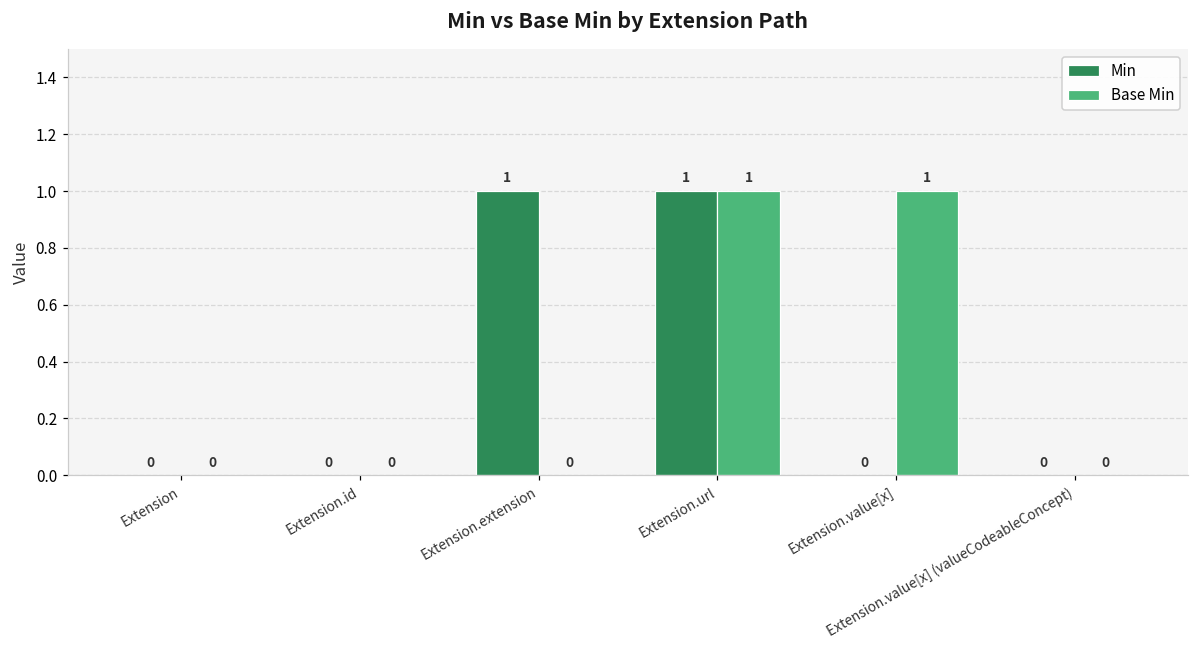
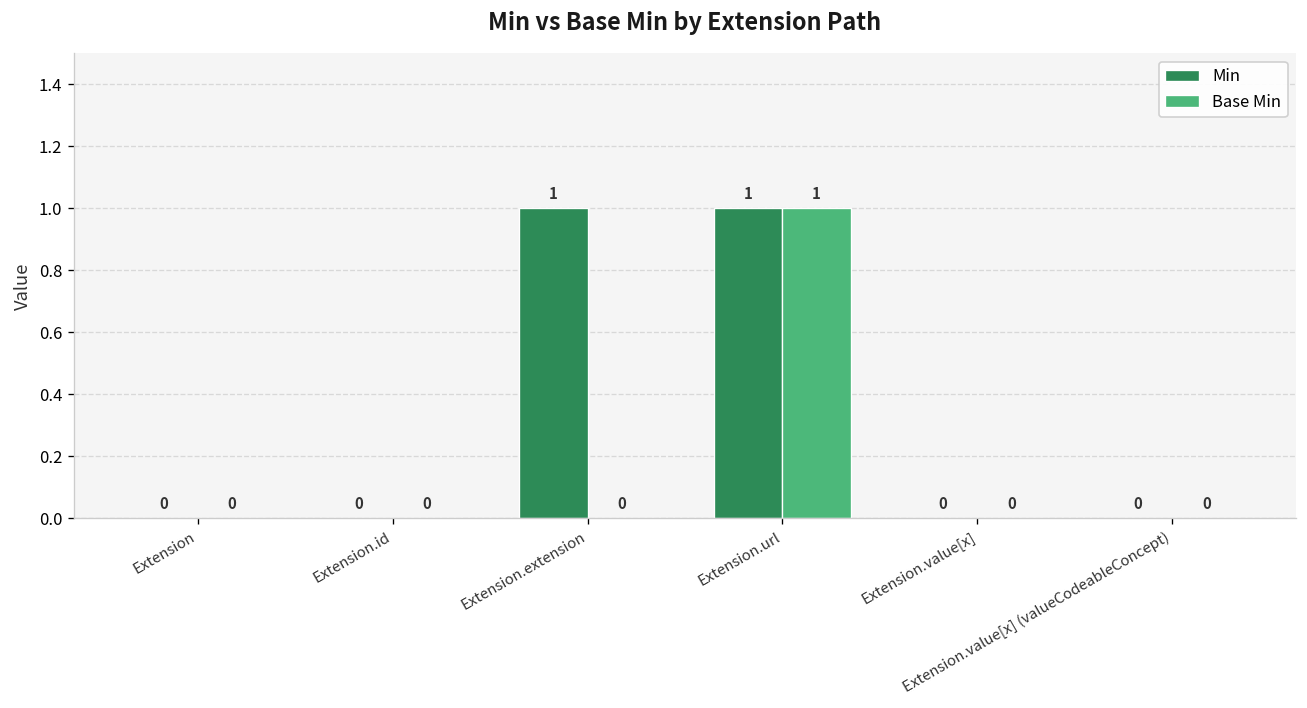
  {
    "Min": {
      "Extension": 0,
      "Extension.id": 0,
      "Extension.extension": 1,
      "Extension.url": 1,
      "Extension.value[x]": 0,
      "Extension.value[x] (valueCodeableConcept)": 0
    },
    "Base Min": {
      "Extension": 0,
      "Extension.id": 0,
      "Extension.extension": 0,
      "Extension.url": 1,
-     "Extension.value[x]": 1,
+     "Extension.value[x]": 0,
      "Extension.value[x] (valueCodeableConcept)": 0
    }
  }
